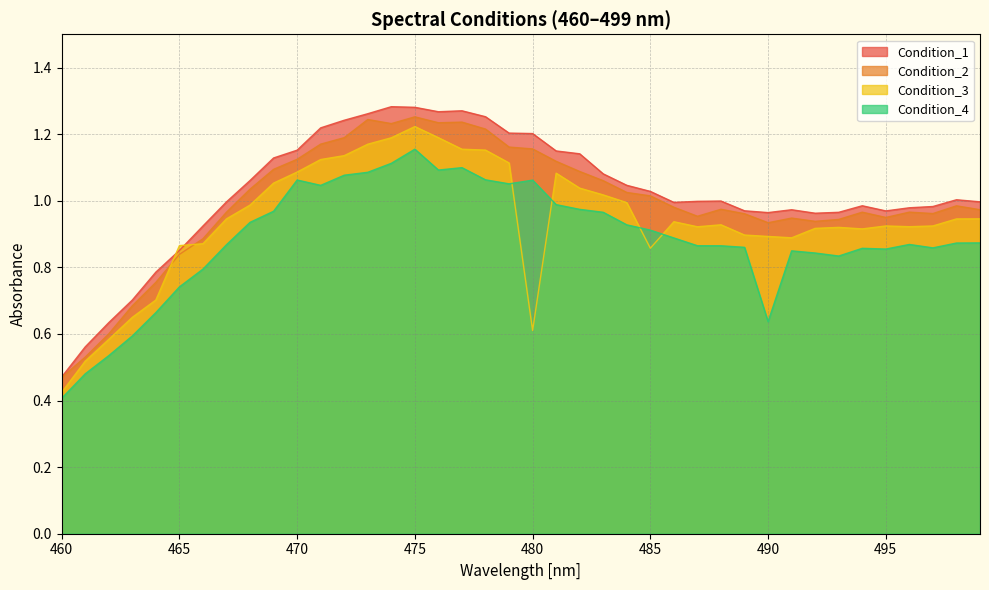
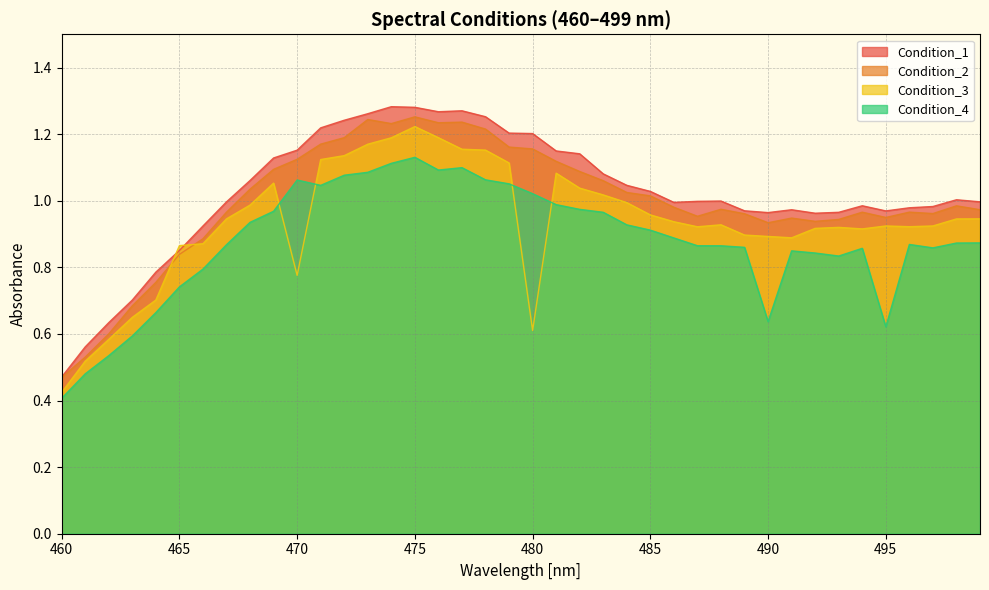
  {
    "Condition_3": {
      "460": 0.42,
      "465": 0.87,
-     "470": 1.09,
+     "470": 0.78,
      "475": 1.22,
      "480": 0.61,
-     "485": 0.86,
+     "485": 0.96,
      "490": 0.89,
      "495": 0.92
    },
    "Condition_4": {
      "460": 0.41,
      "465": 0.74,
      "470": 1.06,
-     "475": 1.15,
-     "480": 1.06,
+     "475": 1.13,
+     "480": 1.02,
      "485": 0.91,
      "490": 0.64,
-     "495": 0.86
+     "495": 0.62
    }
  }
